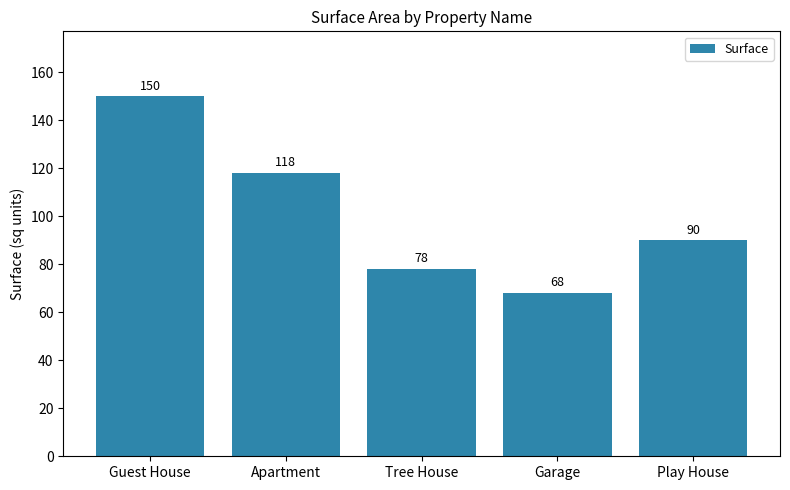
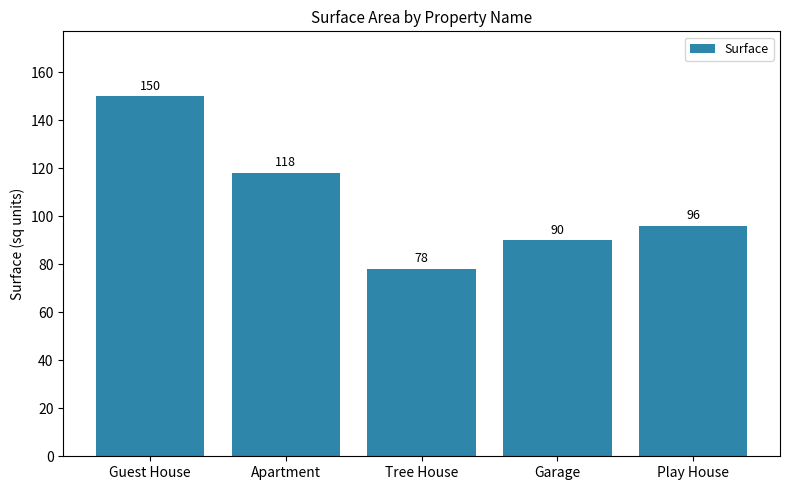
  {
    "Guest House": 150,
    "Apartment": 118,
    "Tree House": 78,
-   "Garage": 68,
-   "Play House": 90
+   "Garage": 90,
+   "Play House": 96
  }
